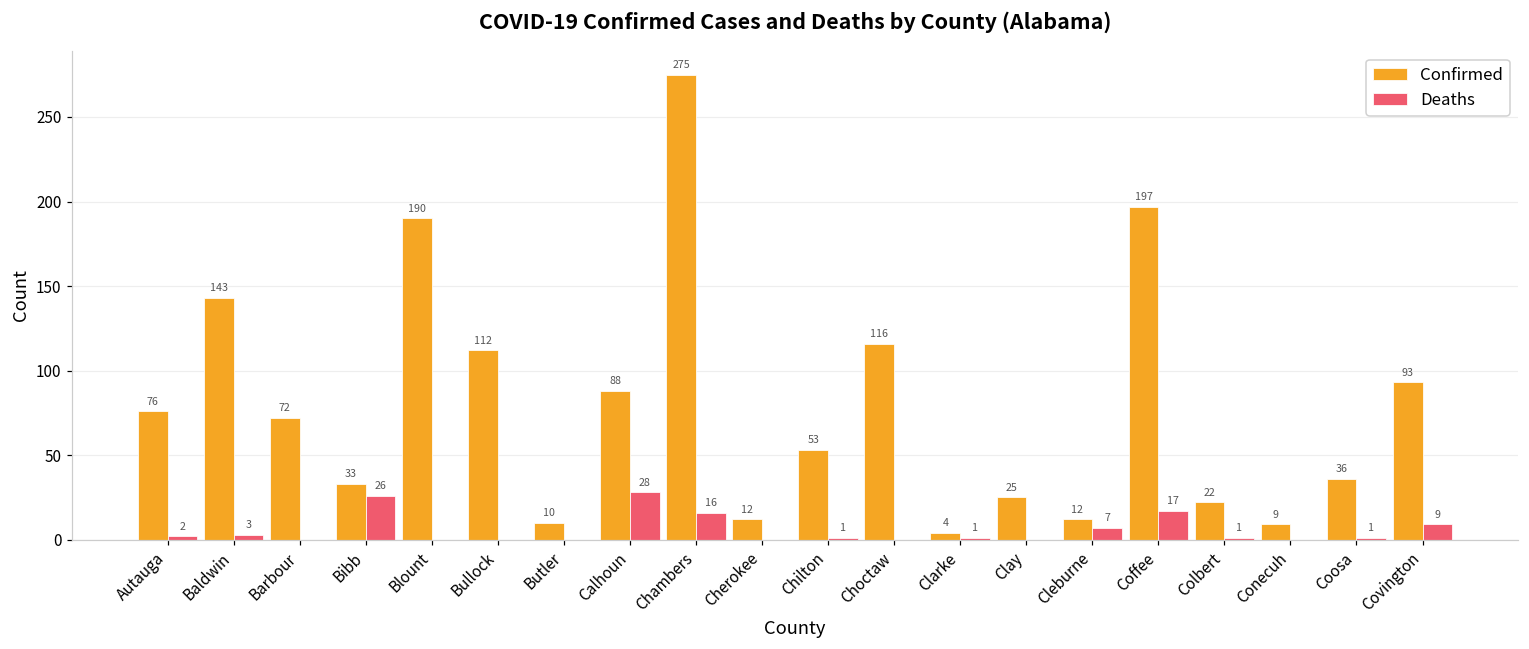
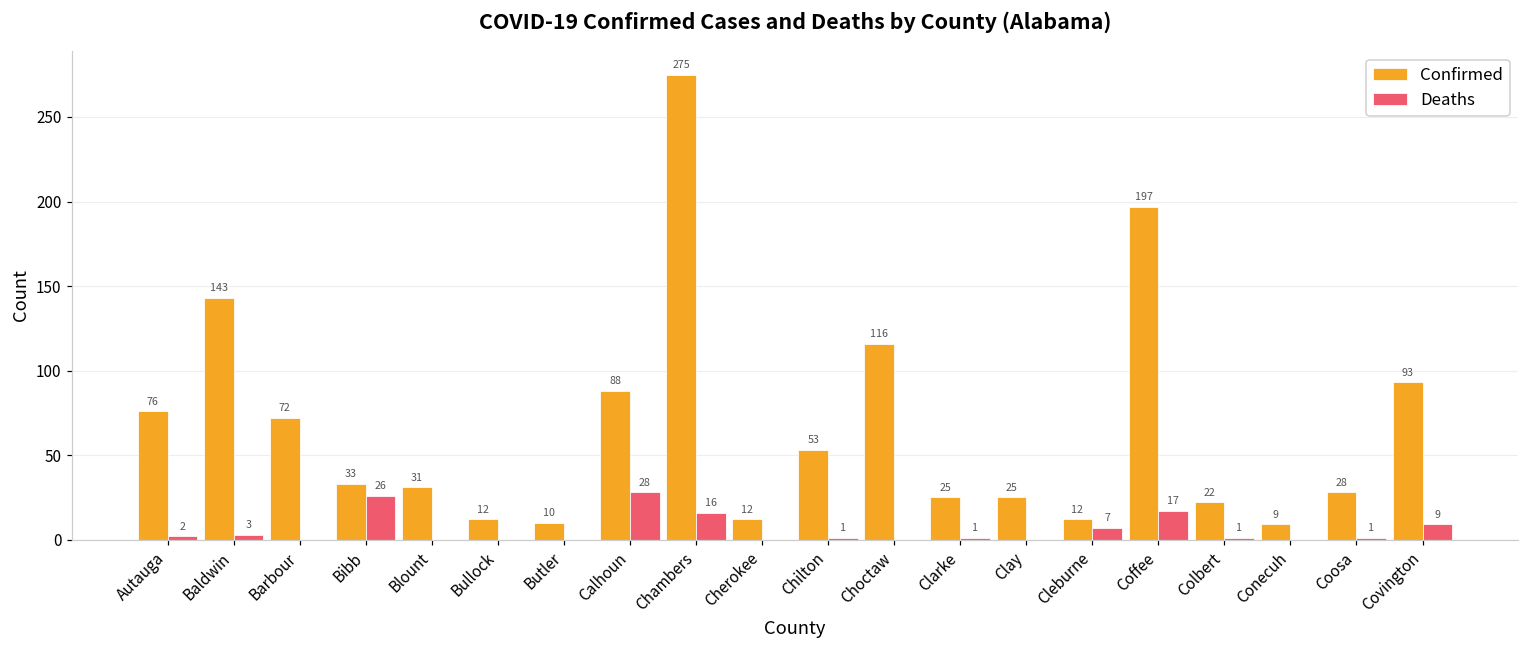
  {
    "Confirmed": {
      "Autauga": 76,
      "Baldwin": 143,
      "Barbour": 72,
      "Bibb": 33,
-     "Blount": 190,
-     "Bullock": 112,
+     "Blount": 31,
+     "Bullock": 12,
      "Butler": 10,
      "Calhoun": 88,
      "Chambers": 275,
      "Cherokee": 12,
      "Chilton": 53,
      "Choctaw": 116,
-     "Clarke": 4,
+     "Clarke": 25,
      "Clay": 25,
      "Cleburne": 12,
      "Coffee": 197,
      "Colbert": 22,
      "Conecuh": 9,
-     "Coosa": 36,
+     "Coosa": 28,
      "Covington": 93
    },
    "Deaths": {
      "Autauga": 2,
      "Baldwin": 3,
      "Bibb": 26,
      "Calhoun": 28,
      "Chambers": 16,
      "Chilton": 1,
      "Clarke": 1,
      "Cleburne": 7,
      "Coffee": 17,
      "Colbert": 1,
      "Coosa": 1,
      "Covington": 9
    }
  }
